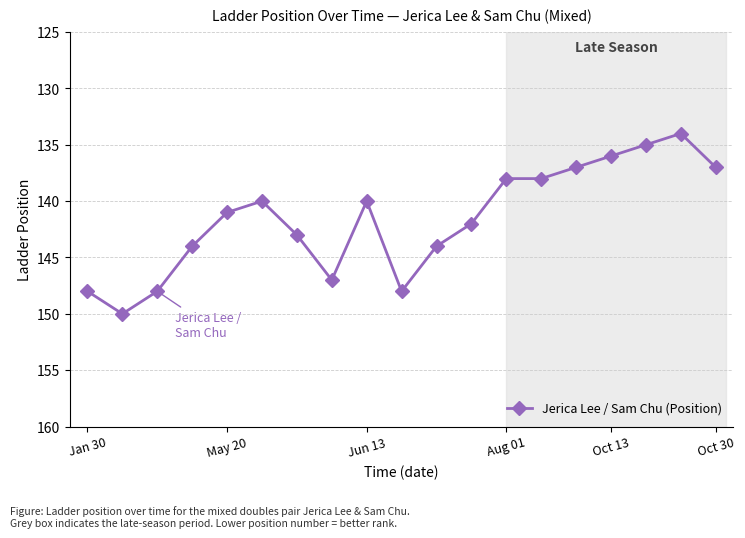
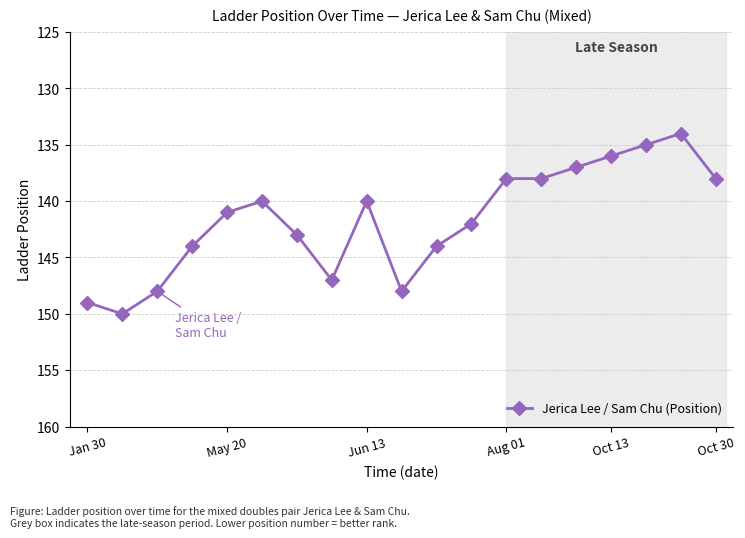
  {
-   "Jan 30": 148,
+   "Jan 30": 149,
    "May 20": 141,
    "Jun 13": 140,
    "Aug 01": 138,
    "Oct 13": 136,
-   "Oct 30": 137
+   "Oct 30": 138
  }
